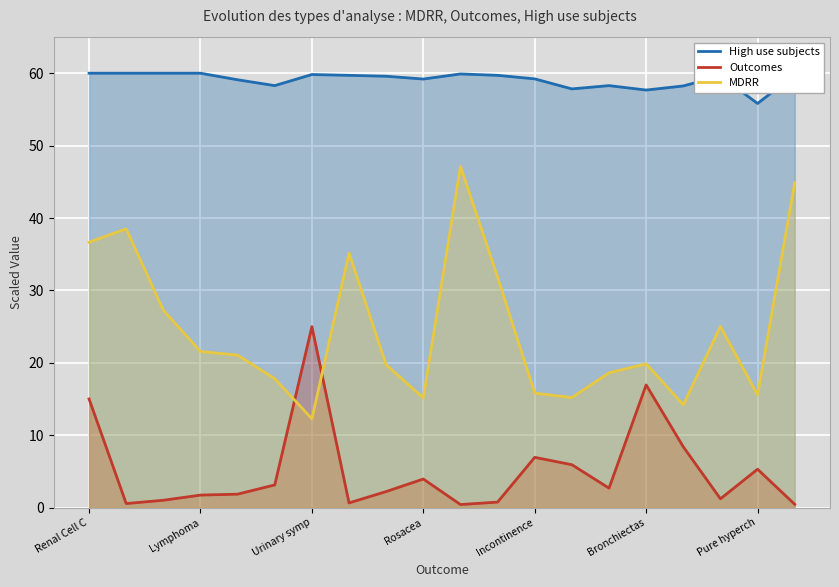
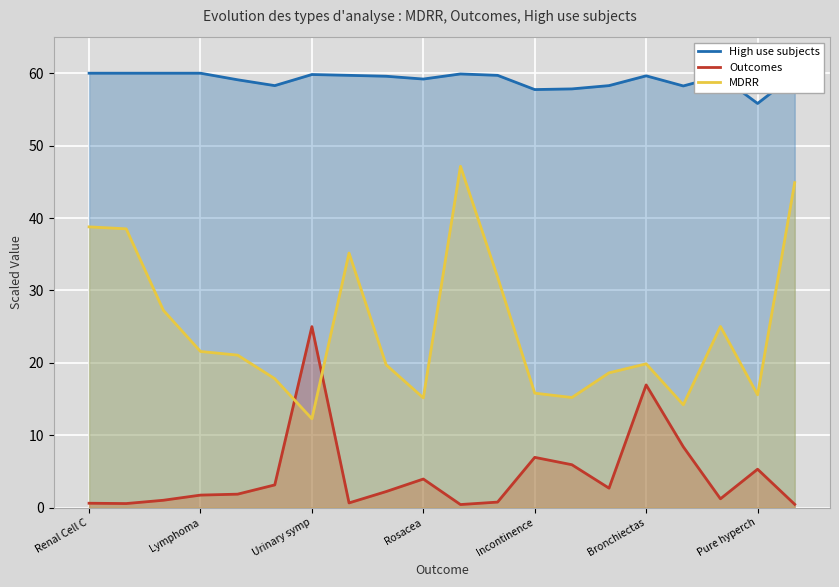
  {
    "High use subjects": {
      "Renal Cell C": 60,
      "Lymphoma": 60,
      "Urinary symp": 60,
      "Rosacea": 59,
-     "Incontinence": 59,
-     "Bronchiectas": 58,
+     "Incontinence": 58,
+     "Bronchiectas": 60,
      "Pure hyperch": 56
    },
    "Outcomes": {
-     "Renal Cell C": 15,
+     "Renal Cell C": 1,
      "Lymphoma": 2,
      "Urinary symp": 25,
      "Rosacea": 4,
      "Incontinence": 7,
      "Bronchiectas": 17,
      "Pure hyperch": 5
    },
    "MDRR": {
-     "Renal Cell C": 37,
+     "Renal Cell C": 39,
      "Lymphoma": 22,
      "Urinary symp": 12,
      "Rosacea": 15,
      "Incontinence": 16,
      "Bronchiectas": 20,
      "Pure hyperch": 16
    }
  }
